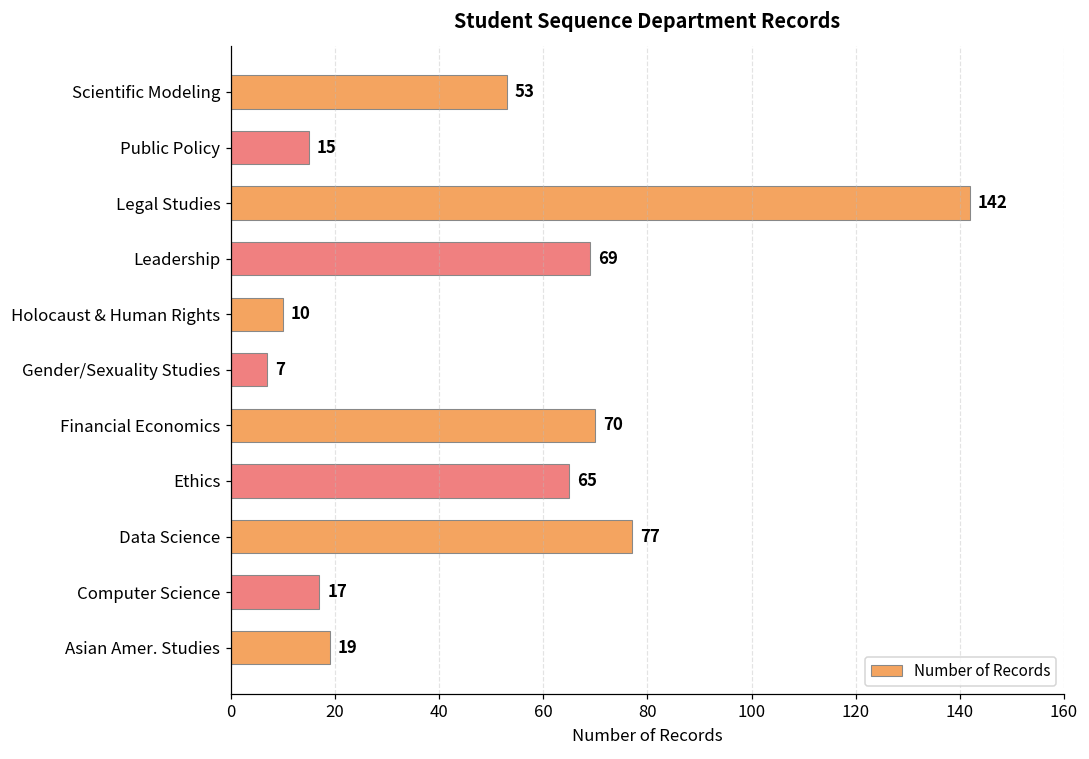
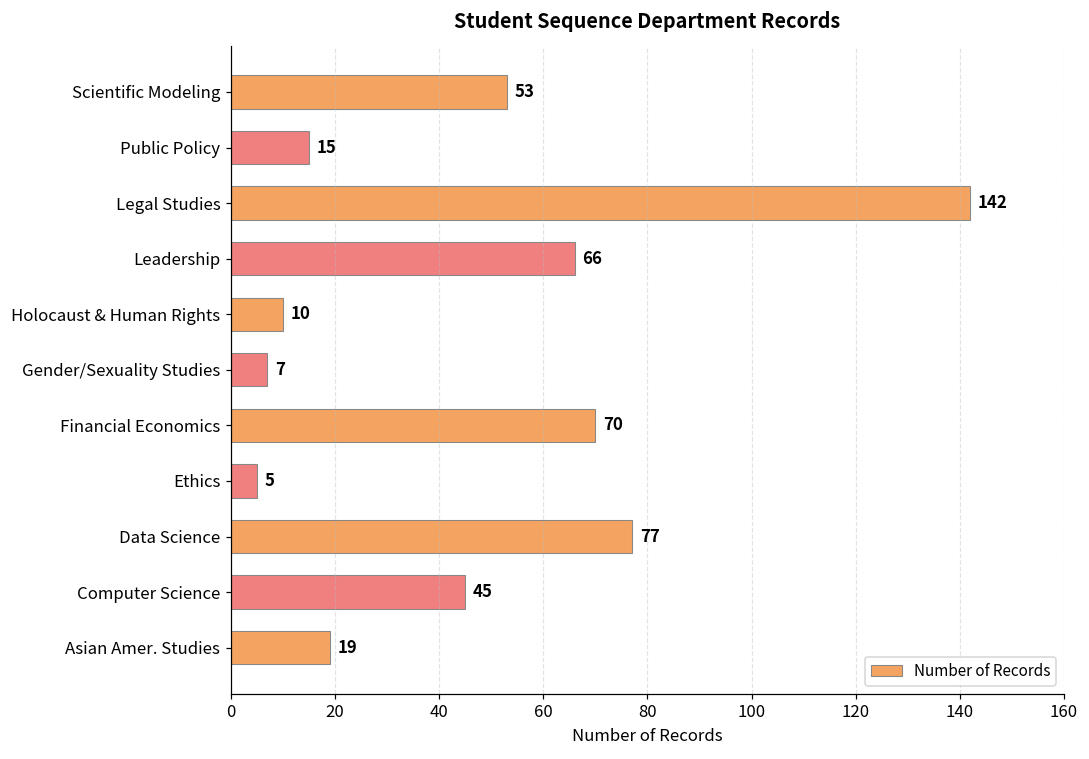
  {
    "Scientific Modeling": 53,
    "Public Policy": 15,
    "Legal Studies": 142,
-   "Leadership": 69,
+   "Leadership": 66,
    "Holocaust & Human Rights": 10,
    "Gender/Sexuality Studies": 7,
    "Financial Economics": 70,
-   "Ethics": 65,
+   "Ethics": 5,
    "Data Science": 77,
-   "Computer Science": 17,
+   "Computer Science": 45,
    "Asian Amer. Studies": 19
  }
